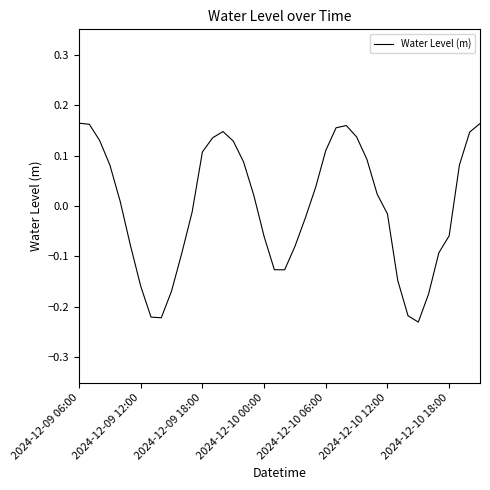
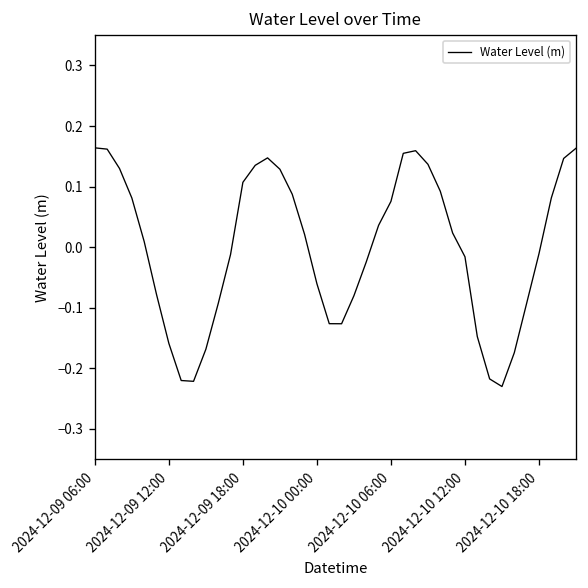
  {
    "2024-12-09 06:00": 0.16,
    "2024-12-09 12:00": -0.16,
    "2024-12-09 18:00": 0.11,
    "2024-12-10 00:00": -0.06,
-   "2024-12-10 06:00": 0.11,
+   "2024-12-10 06:00": 0.08,
    "2024-12-10 12:00": -0.02,
-   "2024-12-10 18:00": -0.06
+   "2024-12-10 18:00": -0.01
  }
